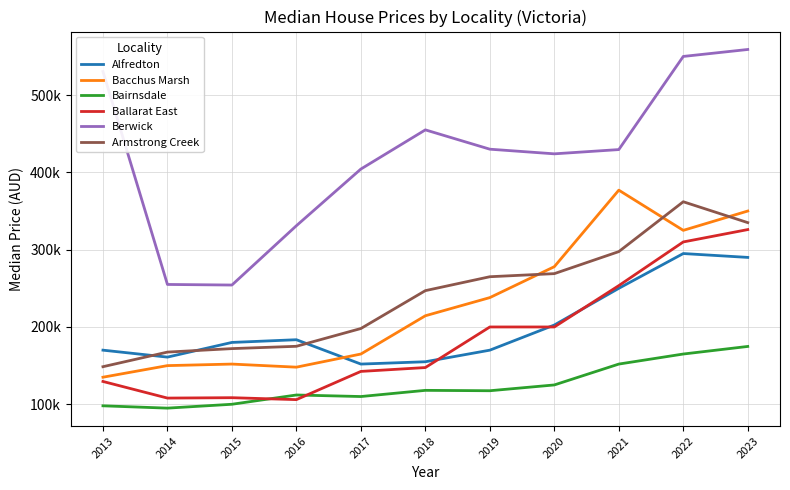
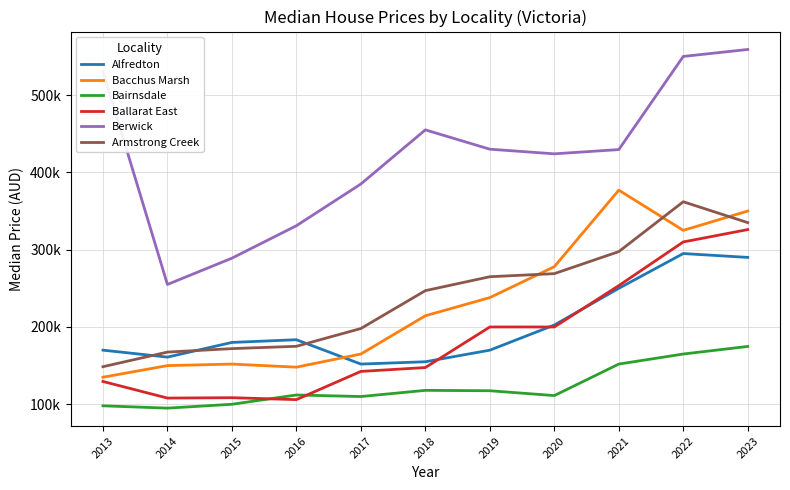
  {
    "Alfredton": {
      "2013": 170000,
      "2014": 160000,
      "2015": 180000,
      "2016": 180000,
      "2017": 150000,
      "2018": 160000,
      "2019": 170000,
      "2021": 250000,
      "2022": 300000,
      "2023": 290000
    },
    "Bacchus Marsh": {
      "2013": 140000,
      "2014": 150000,
      "2015": 150000,
      "2016": 150000,
      "2017": 170000,
      "2018": 210000,
      "2019": 240000,
      "2020": 280000,
      "2021": 380000,
      "2022": 330000,
      "2023": 350000
    },
    "Bairnsdale": {
      "2013": 100000,
      "2014": 100000,
      "2015": 100000,
      "2016": 110000,
      "2017": 110000,
      "2018": 120000,
      "2019": 120000,
-     "2020": 130000,
+     "2020": 110000,
      "2021": 150000,
      "2022": 170000,
      "2023": 170000
    },
    "Ballarat East": {
      "2013": 130000,
      "2014": 110000,
      "2015": 110000,
      "2016": 110000,
      "2017": 140000,
      "2018": 150000,
      "2019": 200000,
      "2021": 250000,
      "2022": 310000,
      "2023": 330000
    },
    "Berwick": {
      "2014": 260000,
-     "2015": 250000,
+     "2015": 290000,
      "2016": 330000,
-     "2017": 400000,
+     "2017": 390000,
      "2018": 460000,
      "2019": 430000,
      "2020": 420000,
      "2021": 430000,
      "2022": 550000,
      "2023": 560000
    },
    "Armstrong Creek": {
      "2013": 150000,
      "2014": 170000,
      "2015": 170000,
      "2016": 180000,
      "2017": 200000,
      "2018": 250000,
      "2019": 270000,
      "2020": 270000,
      "2021": 300000,
      "2022": 360000,
      "2023": 340000
    }
  }
